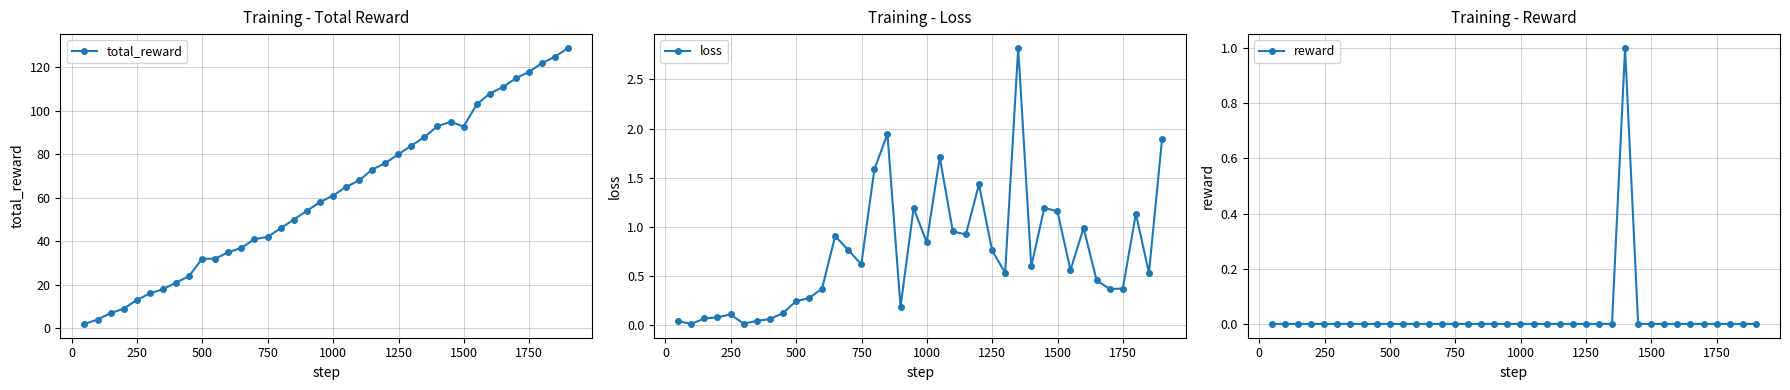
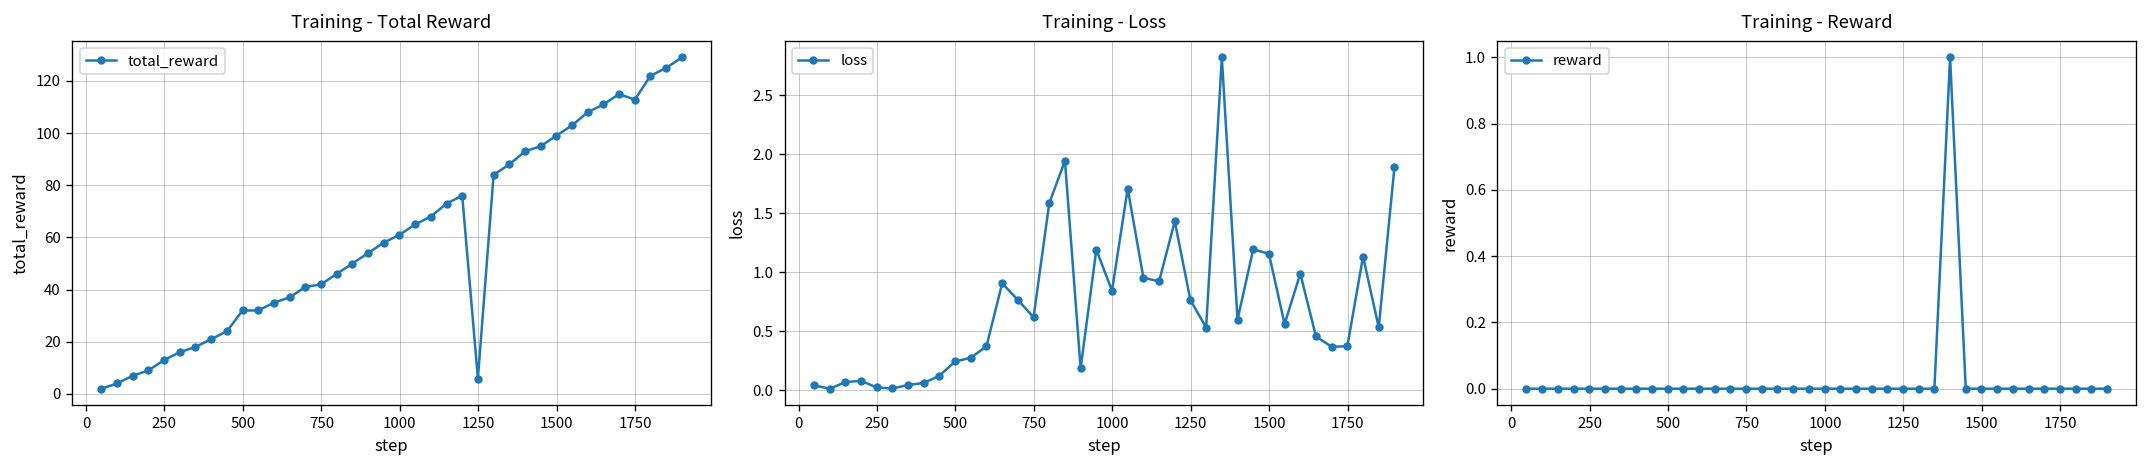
  {
    "Training - Total Reward": {
      "250": 13,
      "500": 32,
      "750": 42,
      "1000": 61,
-     "1250": 80,
-     "1500": 93,
-     "1750": 118
+     "1250": 6,
+     "1500": 99,
+     "1750": 113
    },
    "Training - Loss": {
-     "250": 0.1,
+     "250": 0.0,
      "500": 0.2,
      "750": 0.6,
      "1000": 0.8,
      "1250": 0.8,
      "1500": 1.2,
      "1750": 0.4
    },
    "Training - Reward": {
      "250": 0.00,
      "500": 0.00,
      "750": 0.00,
      "1000": 0.00,
      "1250": 0.00,
      "1500": 0.00,
      "1750": 0.00
    }
  }
